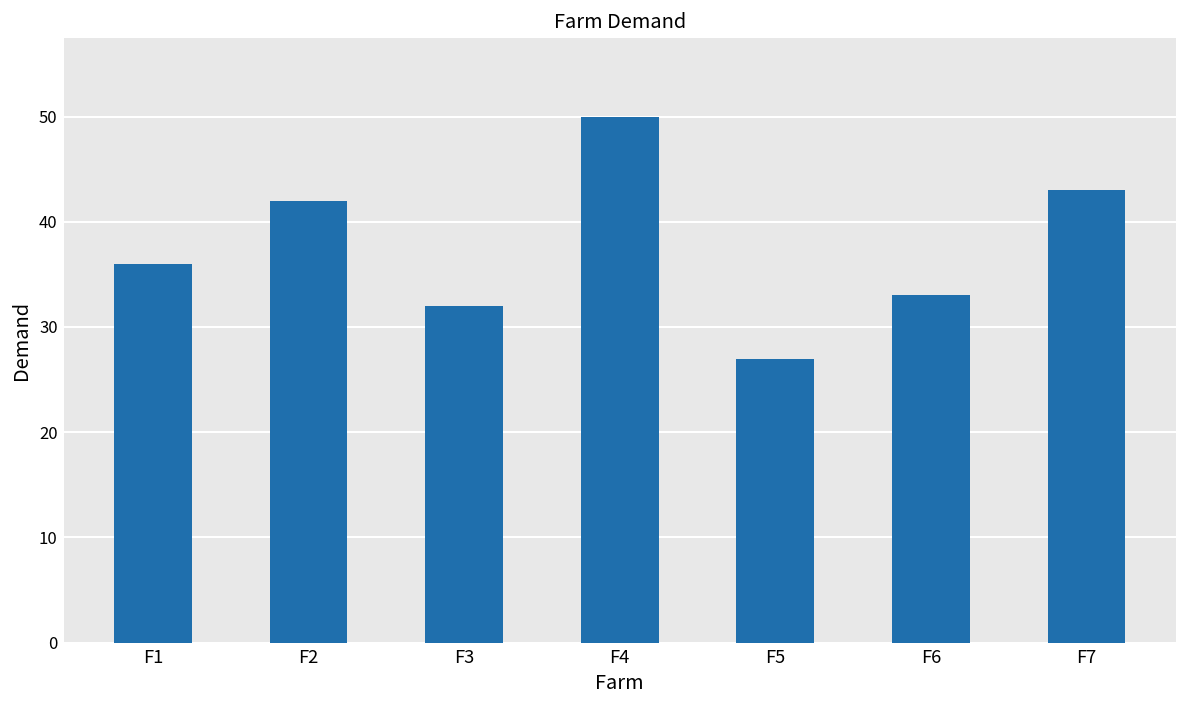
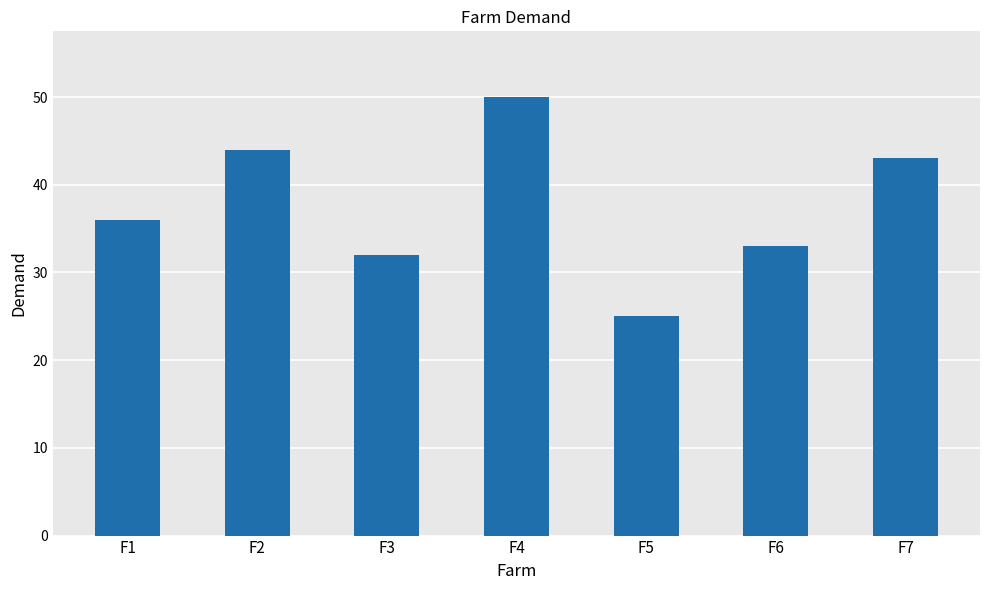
  {
    "F1": 36,
-   "F2": 42,
+   "F2": 44,
    "F3": 32,
    "F4": 50,
-   "F5": 27,
+   "F5": 25,
    "F6": 33,
    "F7": 43
  }
